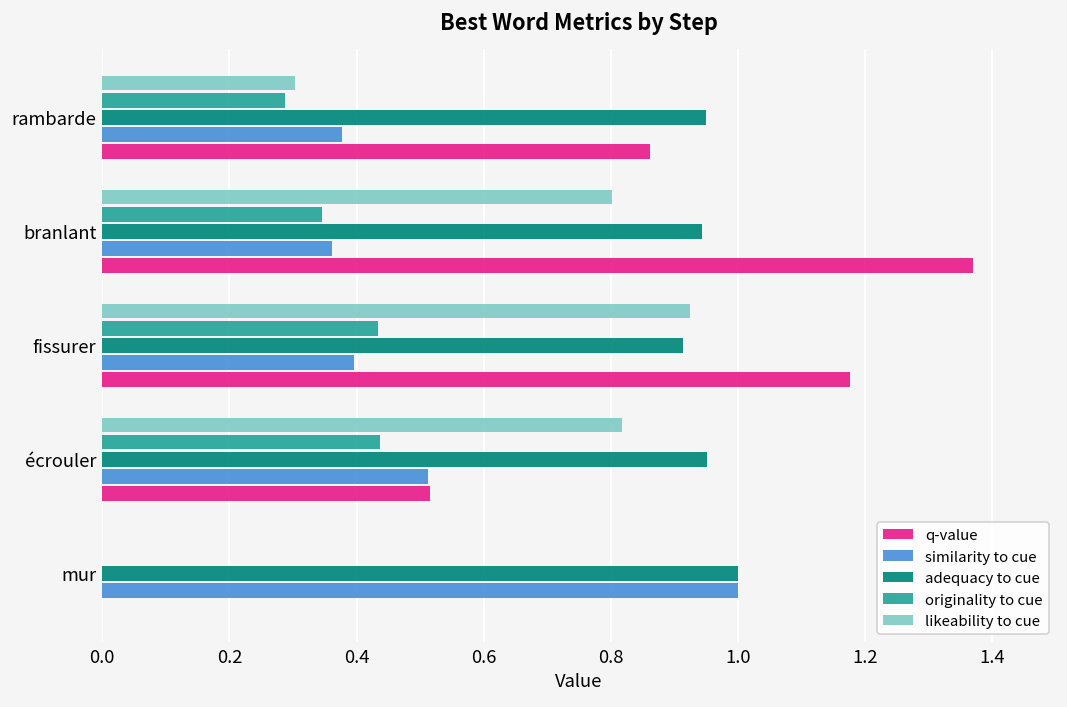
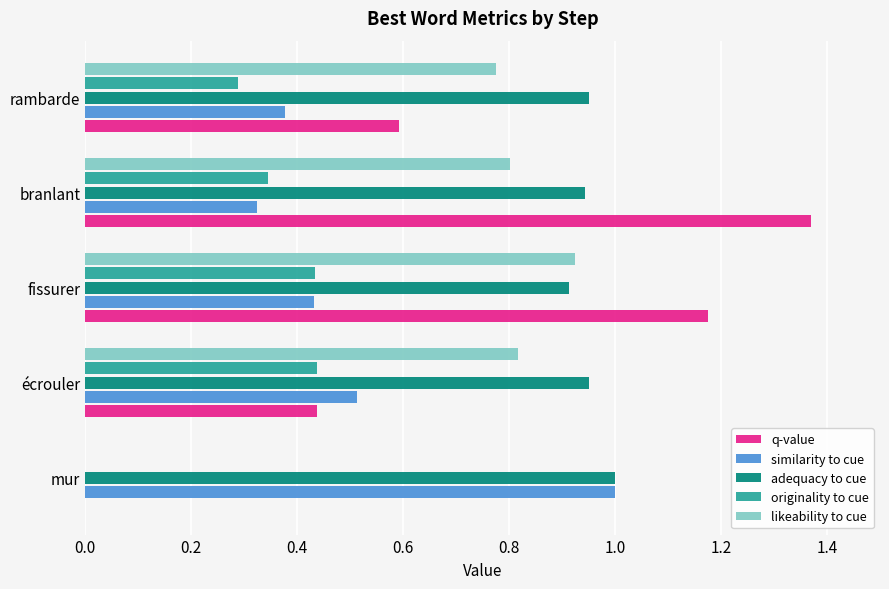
  {
    "q-value": {
-     "rambarde": 0.86,
+     "rambarde": 0.59,
      "branlant": 1.37,
      "fissurer": 1.18,
-     "écrouler": 0.52,
+     "écrouler": 0.44,
      "mur": 0.00
    },
    "similarity to cue": {
      "rambarde": 0.38,
-     "branlant": 0.36,
-     "fissurer": 0.40,
+     "branlant": 0.32,
+     "fissurer": 0.43,
      "écrouler": 0.51,
      "mur": 1.00
    },
    "likeability to cue": {
-     "rambarde": 0.30,
+     "rambarde": 0.77,
      "branlant": 0.80,
      "fissurer": 0.92,
      "écrouler": 0.82,
      "mur": 0.00
    }
  }
